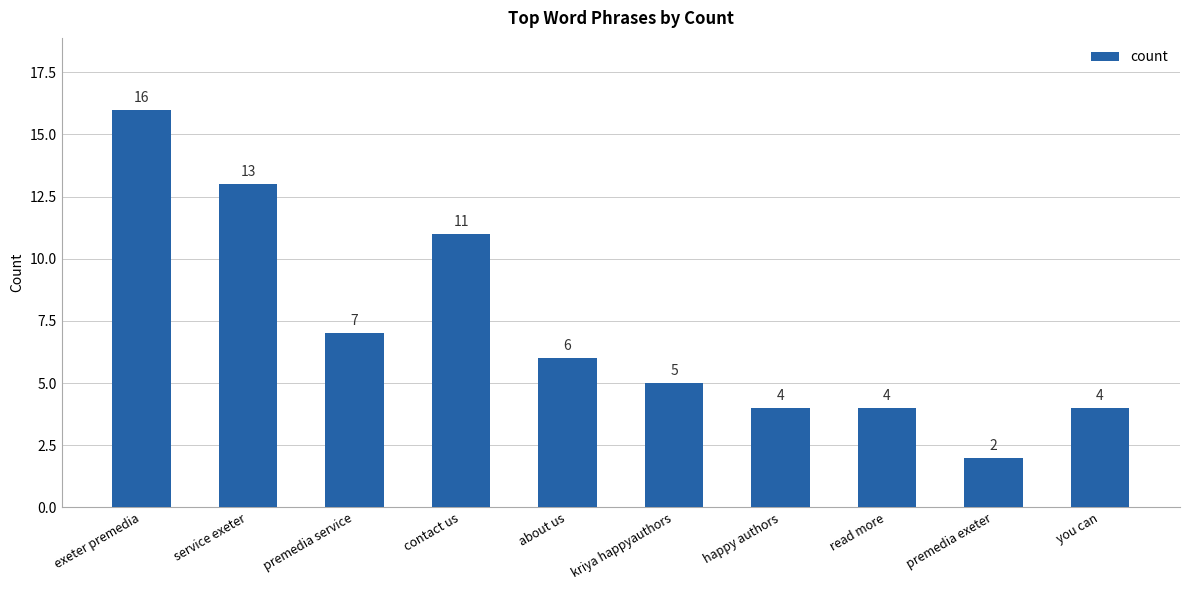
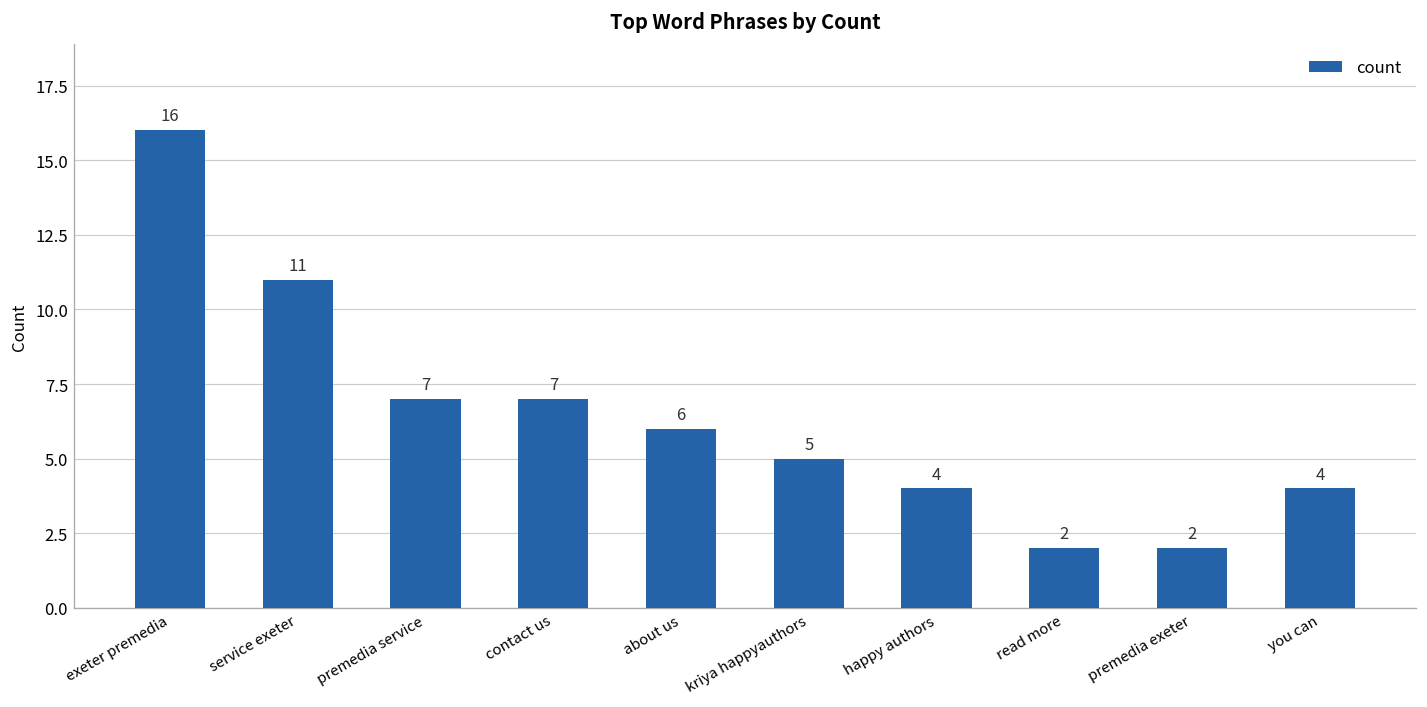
  {
    "exeter premedia": 16,
-   "service exeter": 13,
+   "service exeter": 11,
    "premedia service": 7,
-   "contact us": 11,
+   "contact us": 7,
    "about us": 6,
    "kriya happyauthors": 5,
    "happy authors": 4,
-   "read more": 4,
+   "read more": 2,
    "premedia exeter": 2,
    "you can": 4
  }
